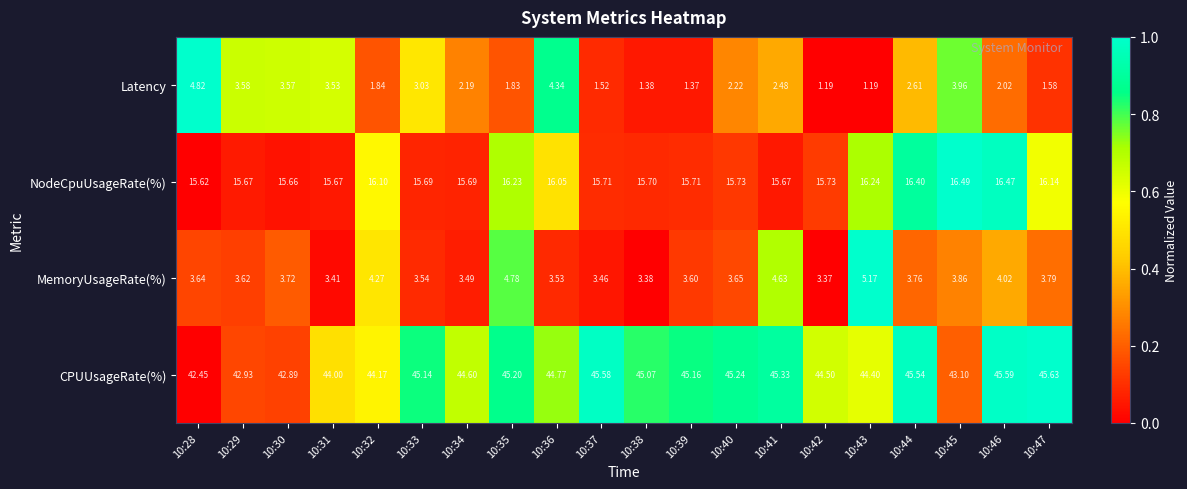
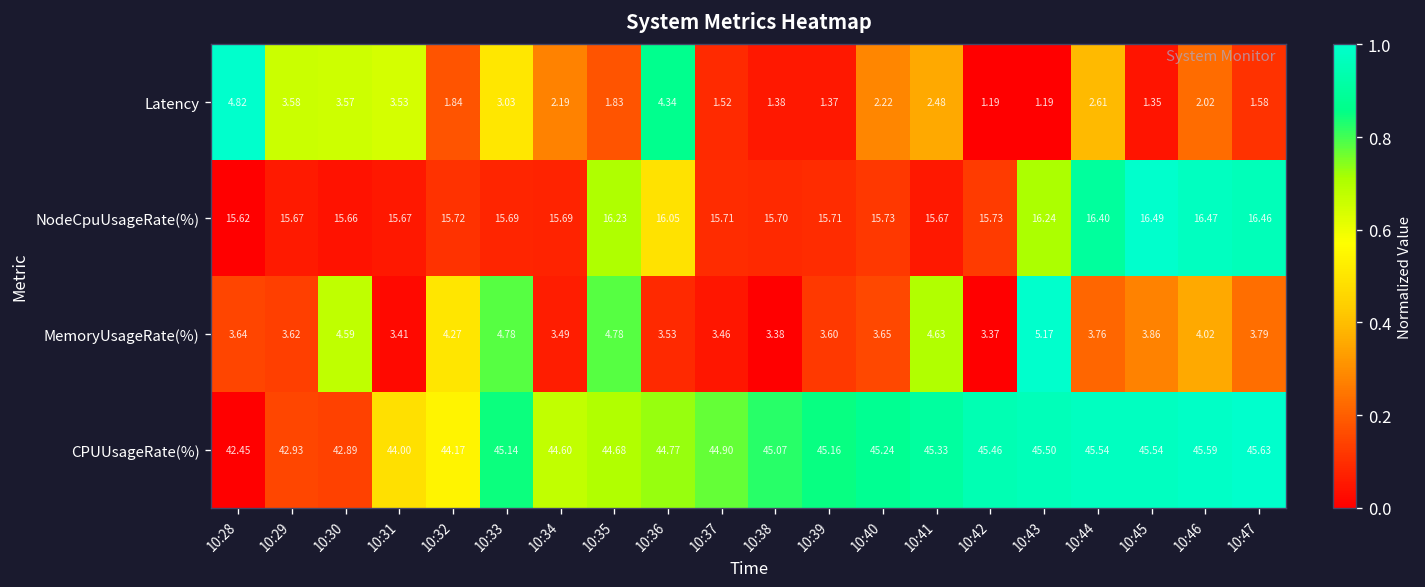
  {
    "Latency": {
      "10:28": 4.82,
      "10:29": 3.58,
      "10:30": 3.57,
      "10:31": 3.53,
      "10:32": 1.84,
      "10:33": 3.03,
      "10:34": 2.19,
      "10:35": 1.83,
      "10:36": 4.34,
      "10:37": 1.52,
      "10:38": 1.38,
      "10:39": 1.37,
      "10:40": 2.22,
      "10:41": 2.48,
      "10:42": 1.19,
      "10:43": 1.19,
      "10:44": 2.61,
-     "10:45": 3.96,
+     "10:45": 1.35,
      "10:47": 1.58
    },
    "NodeCpuUsageRate(%)": {
      "10:28": 15.62,
      "10:29": 15.67,
      "10:30": 15.66,
      "10:31": 15.67,
-     "10:32": 16.10,
+     "10:32": 15.72,
      "10:33": 15.69,
      "10:34": 15.69,
      "10:35": 16.23,
      "10:36": 16.05,
      "10:37": 15.71,
      "10:38": 15.70,
      "10:39": 15.71,
      "10:40": 15.73,
      "10:41": 15.67,
      "10:42": 15.73,
      "10:43": 16.24,
      "10:44": 16.40,
      "10:45": 16.49,
      "10:46": 16.47,
-     "10:47": 16.14
+     "10:47": 16.46
    },
    "MemoryUsageRate(%)": {
      "10:28": 3.64,
      "10:29": 3.62,
-     "10:30": 3.72,
+     "10:30": 4.59,
      "10:31": 3.41,
      "10:32": 4.27,
-     "10:33": 3.54,
+     "10:33": 4.78,
      "10:34": 3.49,
      "10:35": 4.78,
      "10:36": 3.53,
      "10:37": 3.46,
      "10:38": 3.38,
      "10:39": 3.60,
      "10:40": 3.65,
      "10:41": 4.63,
      "10:42": 3.37,
      "10:43": 5.17,
      "10:44": 3.76,
      "10:45": 3.86,
      "10:46": 4.02,
      "10:47": 3.79
    },
    "CPUUsageRate(%)": {
      "10:28": 42.45,
      "10:29": 42.93,
      "10:30": 42.89,
      "10:31": 44.00,
      "10:32": 44.17,
      "10:33": 45.14,
      "10:34": 44.60,
-     "10:35": 45.20,
+     "10:35": 44.68,
      "10:36": 44.77,
-     "10:37": 45.58,
+     "10:37": 44.90,
      "10:38": 45.07,
      "10:39": 45.16,
      "10:40": 45.24,
      "10:41": 45.33,
-     "10:42": 44.50,
-     "10:43": 44.40,
+     "10:42": 45.46,
+     "10:43": 45.50,
      "10:44": 45.54,
-     "10:45": 43.10,
+     "10:45": 45.54,
      "10:46": 45.59,
      "10:47": 45.63
    }
  }
